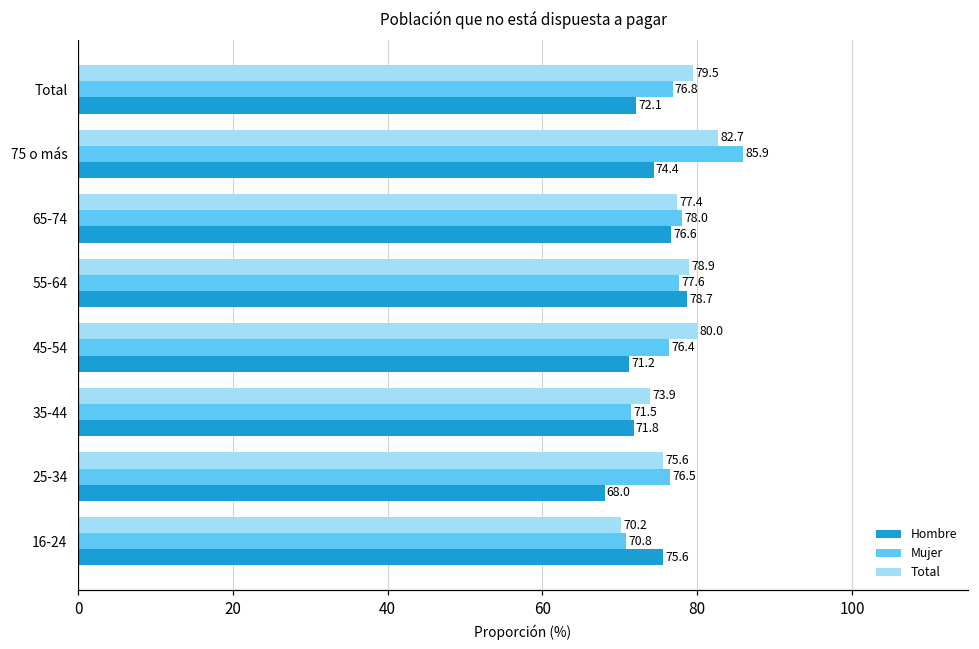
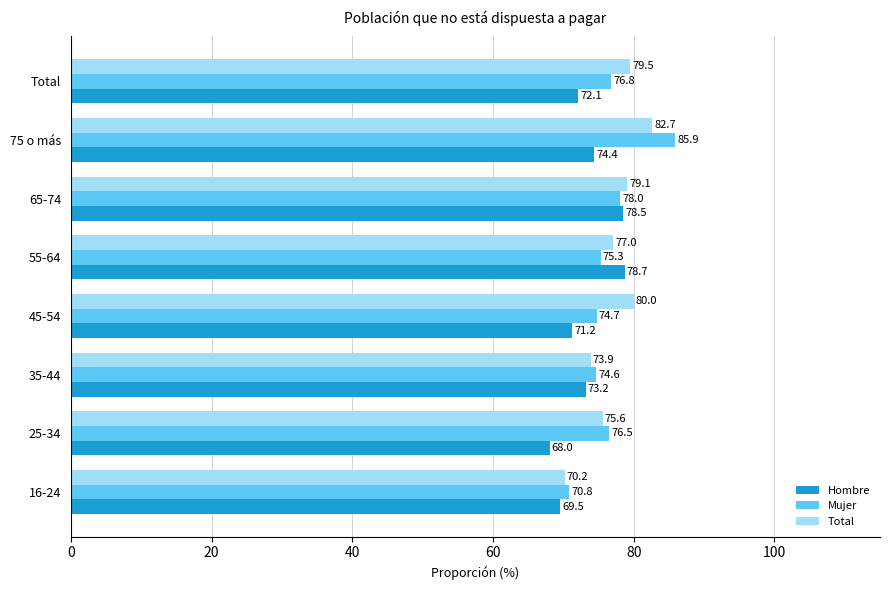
  {
    "Hombre": {
      "Total": 72.1,
      "75 o más": 74.4,
-     "65-74": 76.6,
+     "65-74": 78.5,
      "55-64": 78.7,
      "45-54": 71.2,
-     "35-44": 71.8,
+     "35-44": 73.2,
      "25-34": 68.0,
-     "16-24": 75.6
+     "16-24": 69.5
    },
    "Mujer": {
      "Total": 76.8,
      "75 o más": 85.9,
      "65-74": 78.0,
-     "55-64": 77.6,
-     "45-54": 76.4,
-     "35-44": 71.5,
+     "55-64": 75.3,
+     "45-54": 74.7,
+     "35-44": 74.6,
      "25-34": 76.5,
      "16-24": 70.8
    },
    "Total": {
      "Total": 79.5,
      "75 o más": 82.7,
-     "65-74": 77.4,
-     "55-64": 78.9,
+     "65-74": 79.1,
+     "55-64": 77.0,
      "45-54": 80.0,
      "35-44": 73.9,
      "25-34": 75.6,
      "16-24": 70.2
    }
  }
